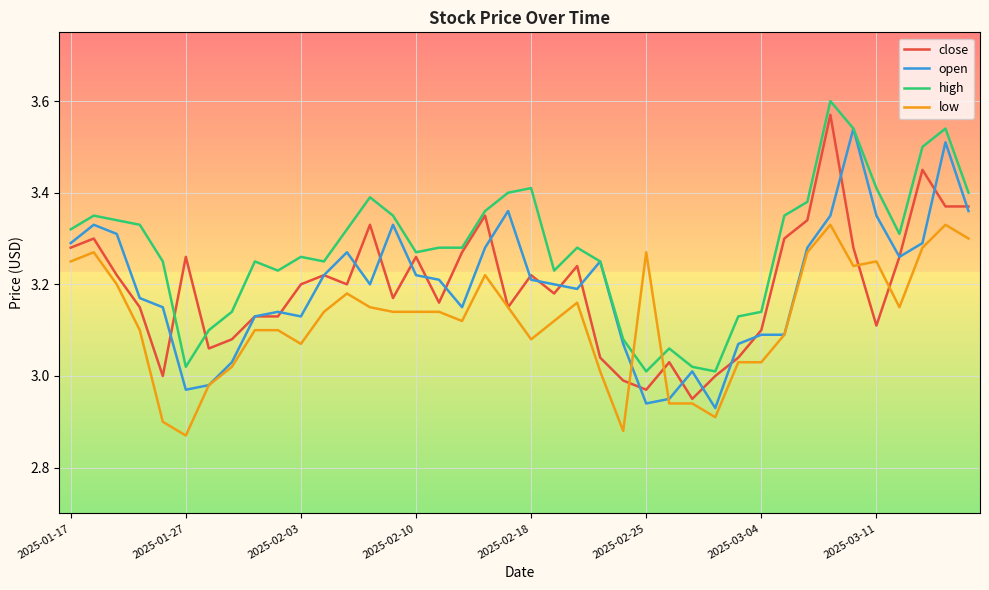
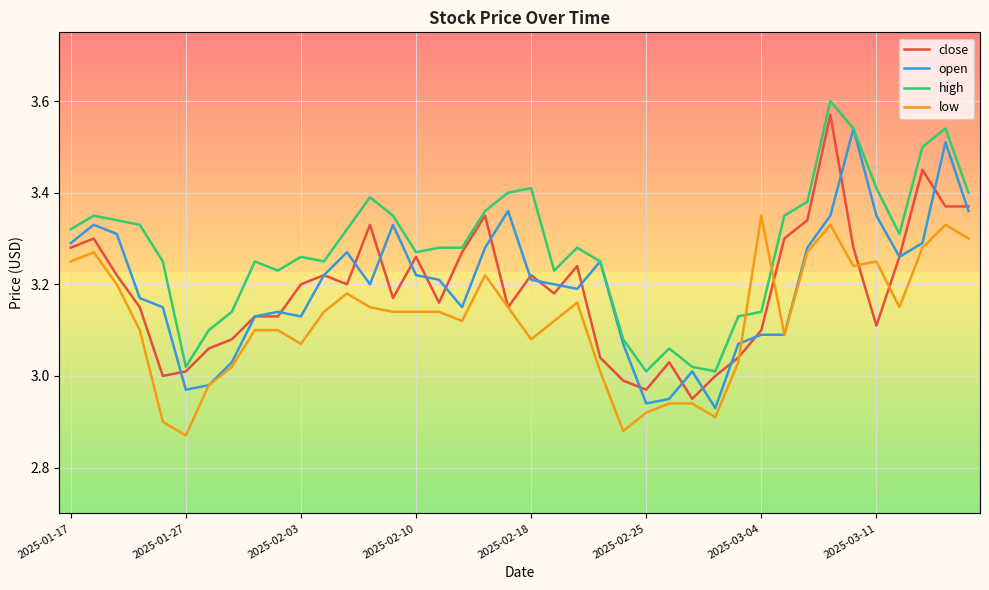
  {
    "close": {
      "2025-01-17": 3.28,
-     "2025-01-27": 3.26,
+     "2025-01-27": 3.01,
      "2025-02-03": 3.20,
      "2025-02-10": 3.26,
      "2025-02-18": 3.22,
      "2025-02-25": 2.97,
      "2025-03-04": 3.10,
      "2025-03-11": 3.11
    },
    "open": {
      "2025-01-17": 3.29,
      "2025-01-27": 2.97,
      "2025-02-03": 3.13,
      "2025-02-10": 3.22,
      "2025-02-18": 3.21,
      "2025-02-25": 2.94,
      "2025-03-04": 3.09,
      "2025-03-11": 3.35
    },
    "high": {
      "2025-01-17": 3.32,
      "2025-01-27": 3.02,
      "2025-02-03": 3.26,
      "2025-02-10": 3.27,
      "2025-02-18": 3.41,
      "2025-02-25": 3.01,
      "2025-03-04": 3.14,
      "2025-03-11": 3.41
    },
    "low": {
      "2025-01-17": 3.25,
      "2025-01-27": 2.87,
      "2025-02-03": 3.07,
      "2025-02-10": 3.14,
      "2025-02-18": 3.08,
-     "2025-02-25": 3.27,
-     "2025-03-04": 3.03,
+     "2025-02-25": 2.92,
+     "2025-03-04": 3.35,
      "2025-03-11": 3.25
    }
  }
